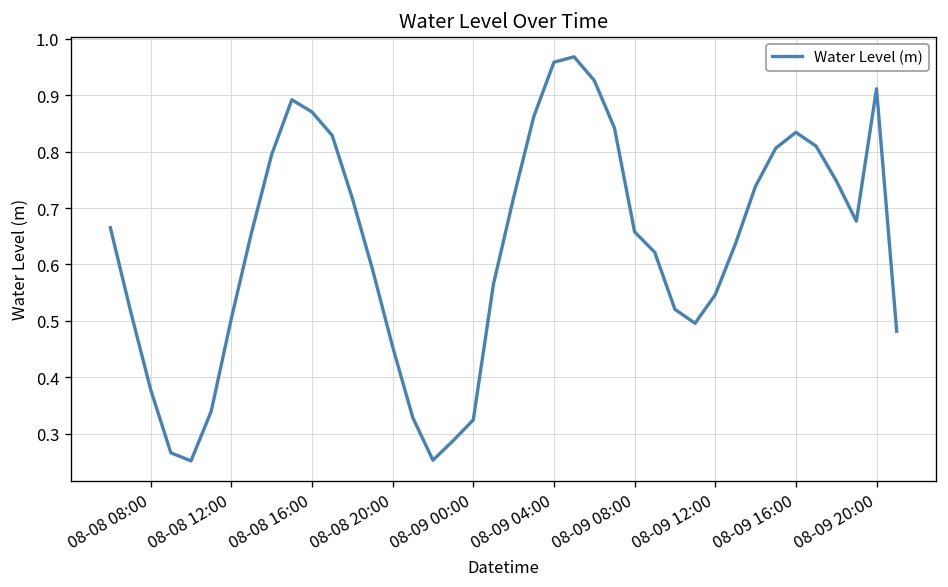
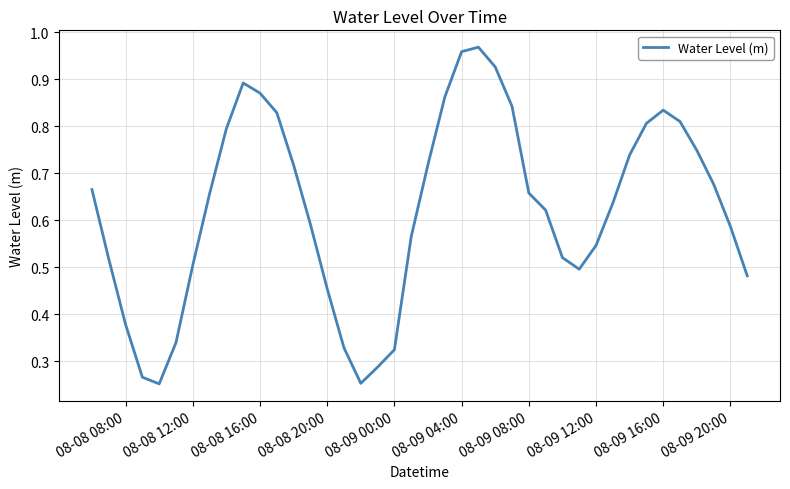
  {
    "08-08 08:00": 0.38,
    "08-08 12:00": 0.50,
    "08-08 16:00": 0.87,
    "08-08 20:00": 0.45,
    "08-09 00:00": 0.32,
    "08-09 04:00": 0.96,
    "08-09 08:00": 0.66,
    "08-09 12:00": 0.55,
    "08-09 16:00": 0.83,
-   "08-09 20:00": 0.91
+   "08-09 20:00": 0.59
  }
